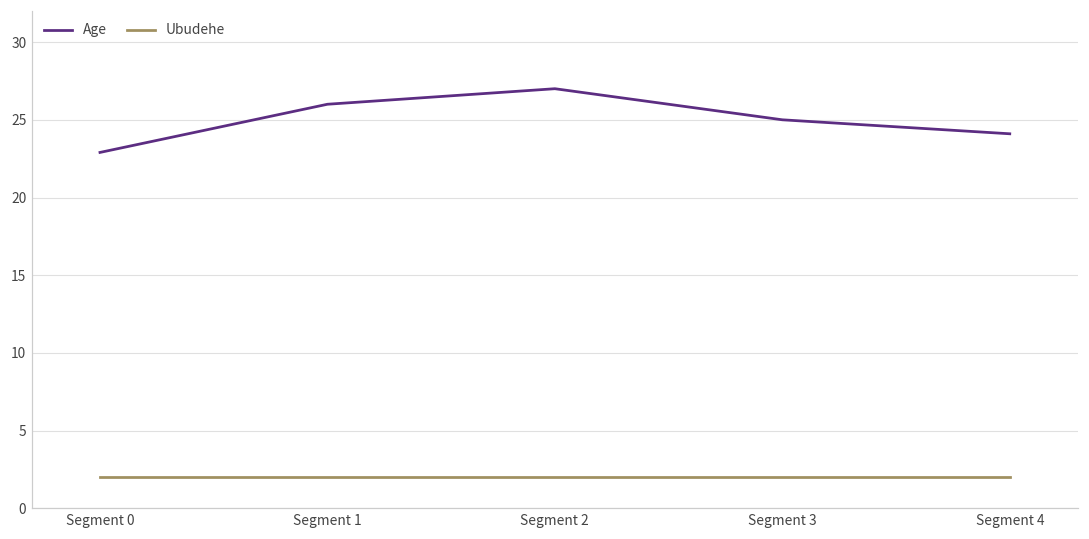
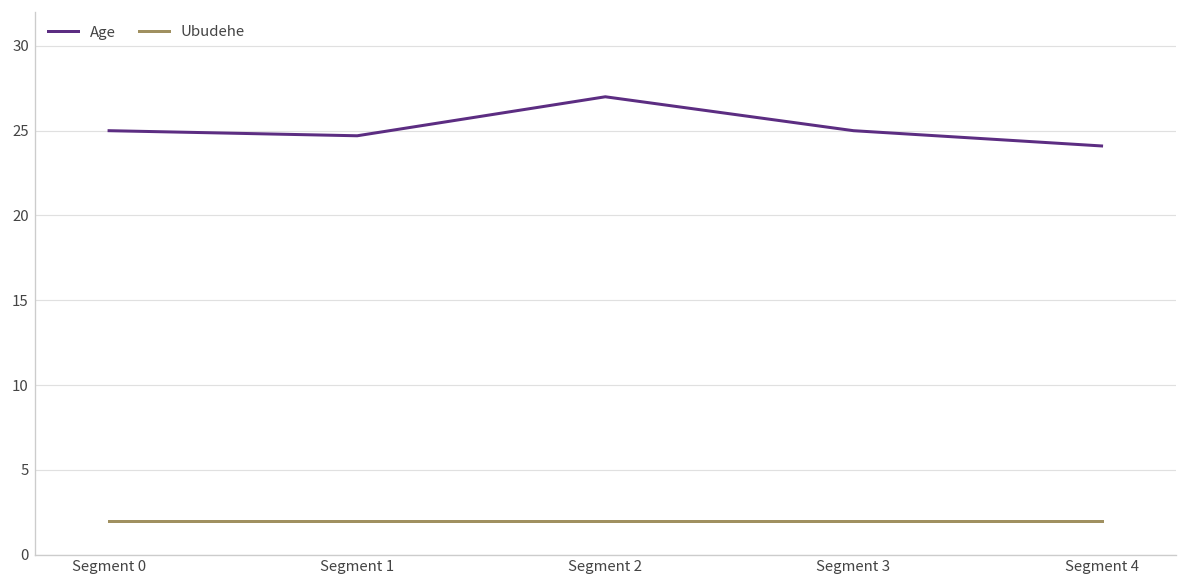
  {
    "Age": {
-     "Segment 0": 22.9,
-     "Segment 1": 26.0,
+     "Segment 0": 25.0,
+     "Segment 1": 24.7,
      "Segment 2": 27.0,
      "Segment 3": 25.0,
      "Segment 4": 24.1
    },
    "Ubudehe": {
      "Segment 0": 2.0,
      "Segment 1": 2.0,
      "Segment 2": 2.0,
      "Segment 3": 2.0,
      "Segment 4": 2.0
    }
  }
